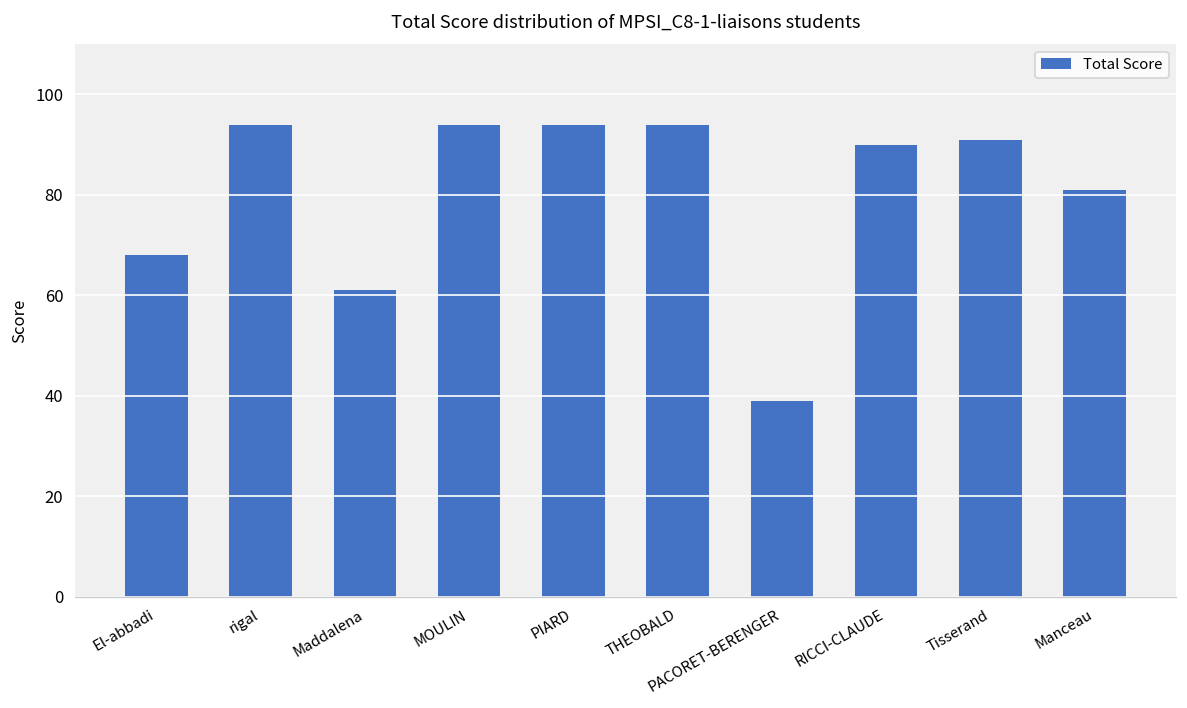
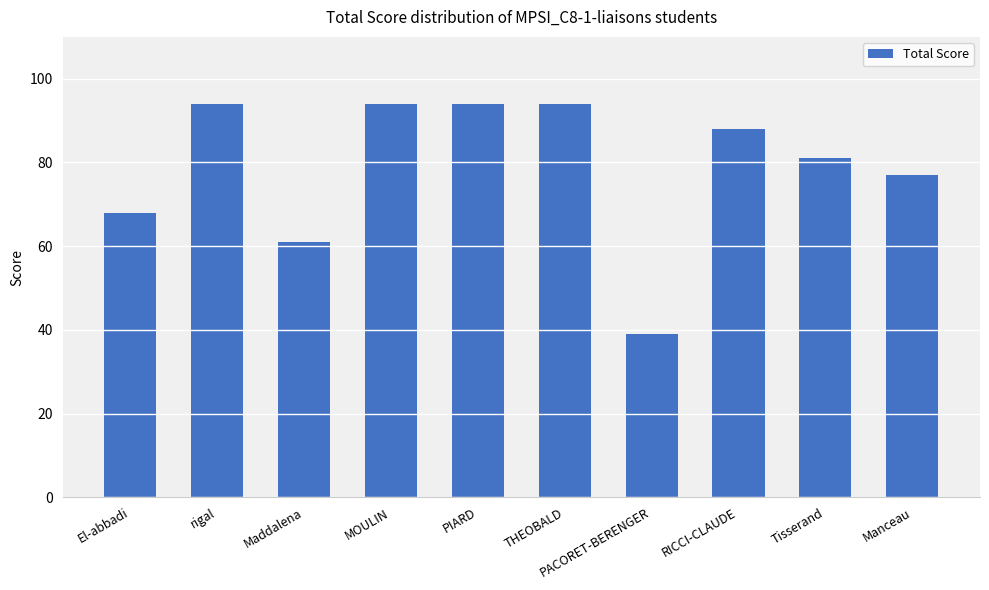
  {
    "El-abbadi": 68,
    "rigal": 94,
    "Maddalena": 61,
    "MOULIN": 94,
    "PIARD": 94,
    "THEOBALD": 94,
    "PACORET-BERENGER": 39,
-   "RICCI-CLAUDE": 90,
-   "Tisserand": 91,
-   "Manceau": 81
+   "RICCI-CLAUDE": 88,
+   "Tisserand": 81,
+   "Manceau": 77
  }
